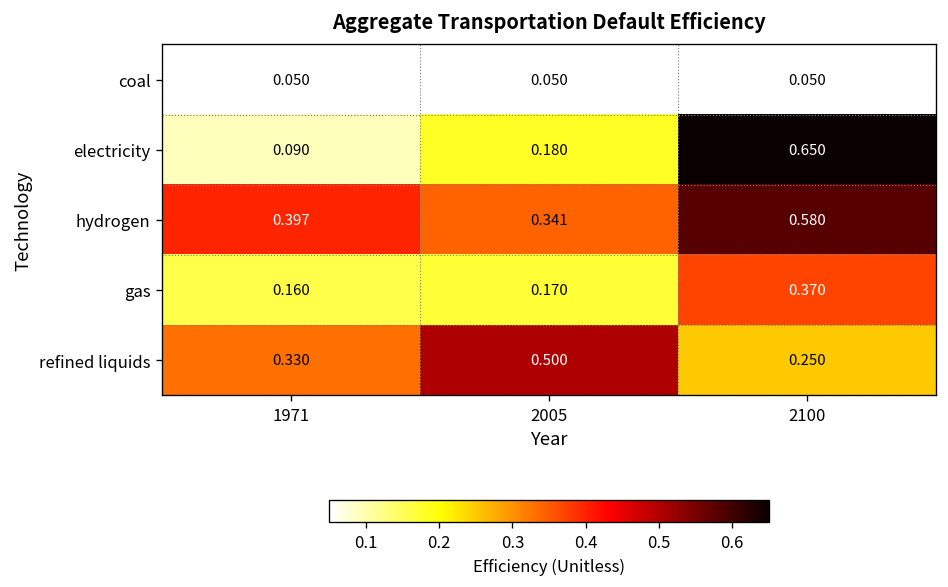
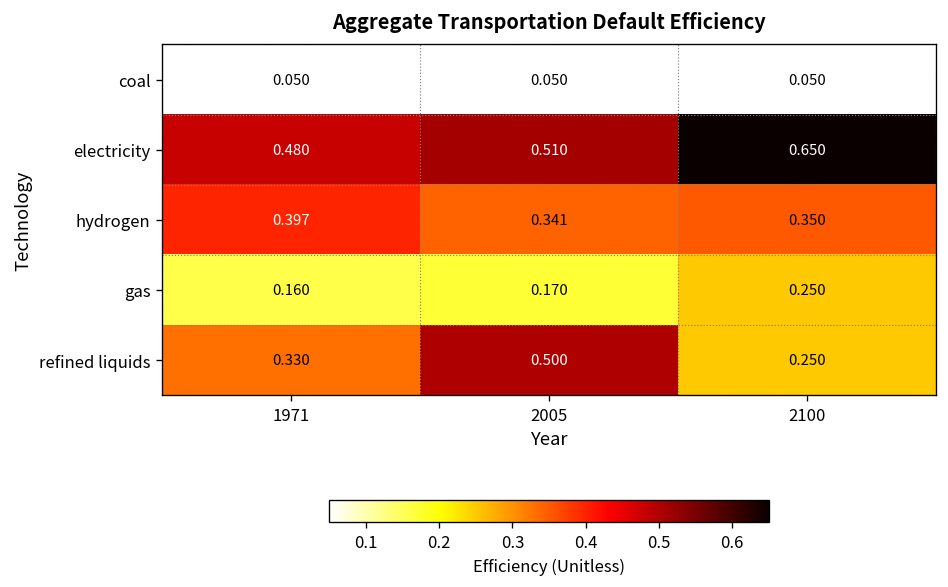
  {
    "coal": {
      "1971": 0.050,
      "2005": 0.050,
      "2100": 0.050
    },
    "electricity": {
-     "1971": 0.090,
-     "2005": 0.180,
+     "1971": 0.480,
+     "2005": 0.510,
      "2100": 0.650
    },
    "hydrogen": {
      "1971": 0.397,
      "2005": 0.341,
-     "2100": 0.580
+     "2100": 0.350
    },
    "gas": {
      "1971": 0.160,
      "2005": 0.170,
-     "2100": 0.370
+     "2100": 0.250
    },
    "refined liquids": {
      "1971": 0.330,
      "2005": 0.500,
      "2100": 0.250
    }
  }
